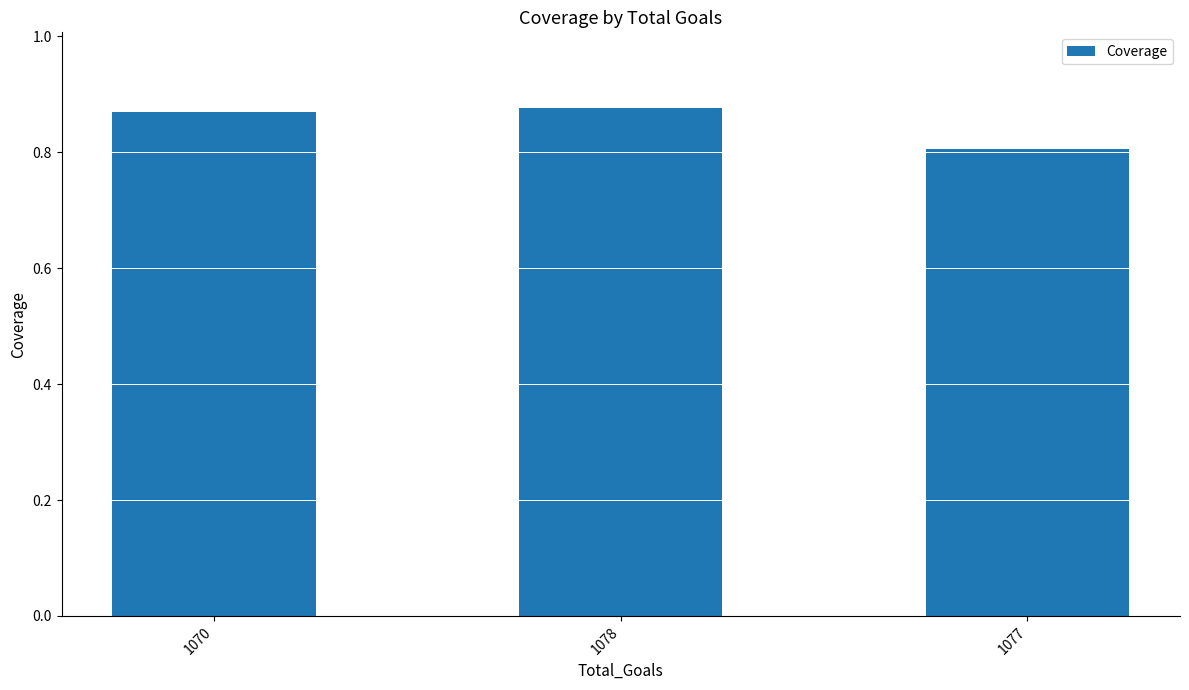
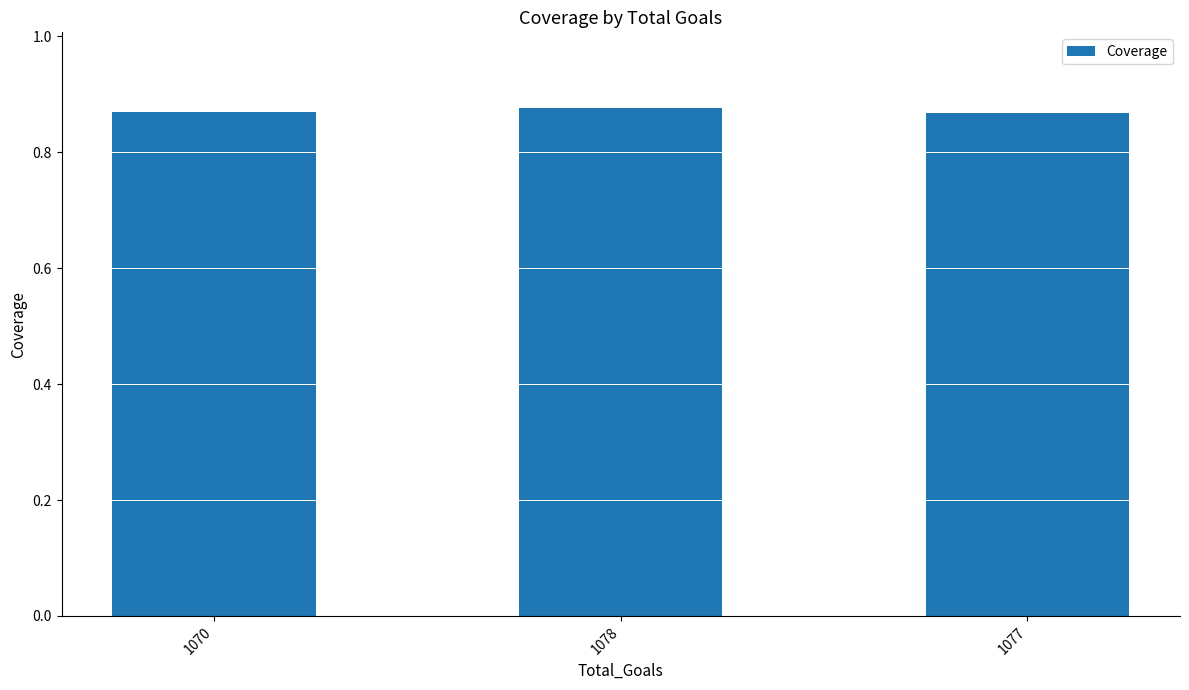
  {
    "1070": 0.87,
    "1078": 0.88,
-   "1077": 0.81
+   "1077": 0.87
  }
